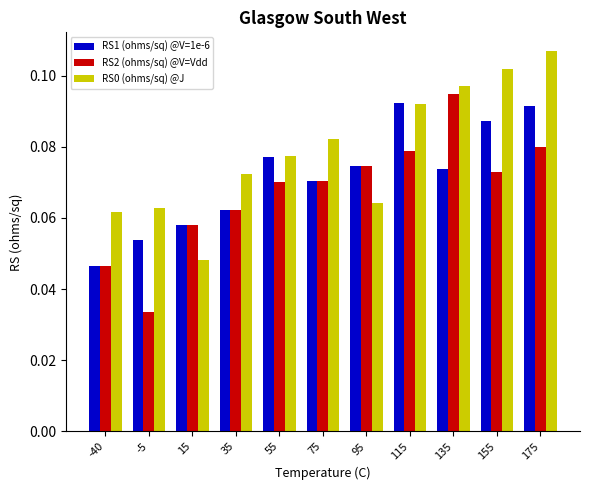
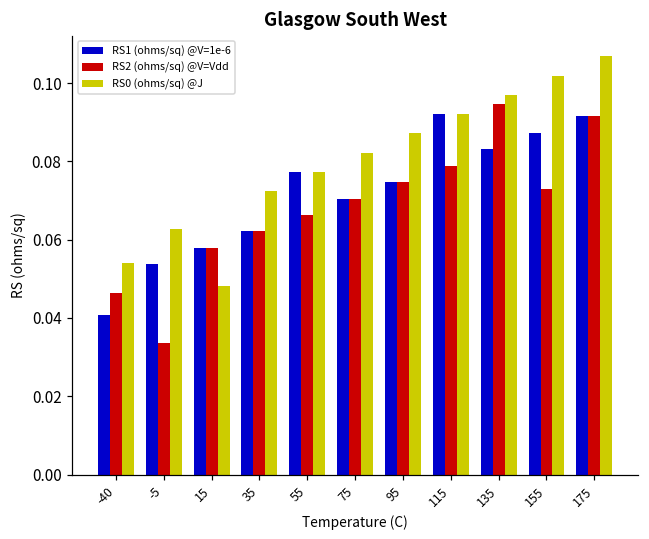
  {
    "RS1 (ohms/sq) @V=1e-6": {
-     "-40": 0.046,
+     "-40": 0.041,
      "-5": 0.054,
      "15": 0.058,
      "35": 0.062,
      "55": 0.077,
      "75": 0.071,
      "95": 0.075,
      "115": 0.092,
-     "135": 0.074,
+     "135": 0.083,
      "155": 0.087,
      "175": 0.092
    },
    "RS2 (ohms/sq) @V=Vdd": {
      "-40": 0.046,
      "-5": 0.034,
      "15": 0.058,
      "35": 0.062,
-     "55": 0.070,
+     "55": 0.066,
      "75": 0.071,
      "95": 0.075,
      "115": 0.079,
      "135": 0.095,
      "155": 0.073,
-     "175": 0.080
+     "175": 0.092
    },
    "RS0 (ohms/sq) @J": {
-     "-40": 0.062,
+     "-40": 0.054,
      "-5": 0.063,
      "15": 0.048,
      "35": 0.072,
      "55": 0.077,
      "75": 0.082,
-     "95": 0.064,
+     "95": 0.087,
      "115": 0.092,
      "135": 0.097,
      "155": 0.102,
      "175": 0.107
    }
  }
